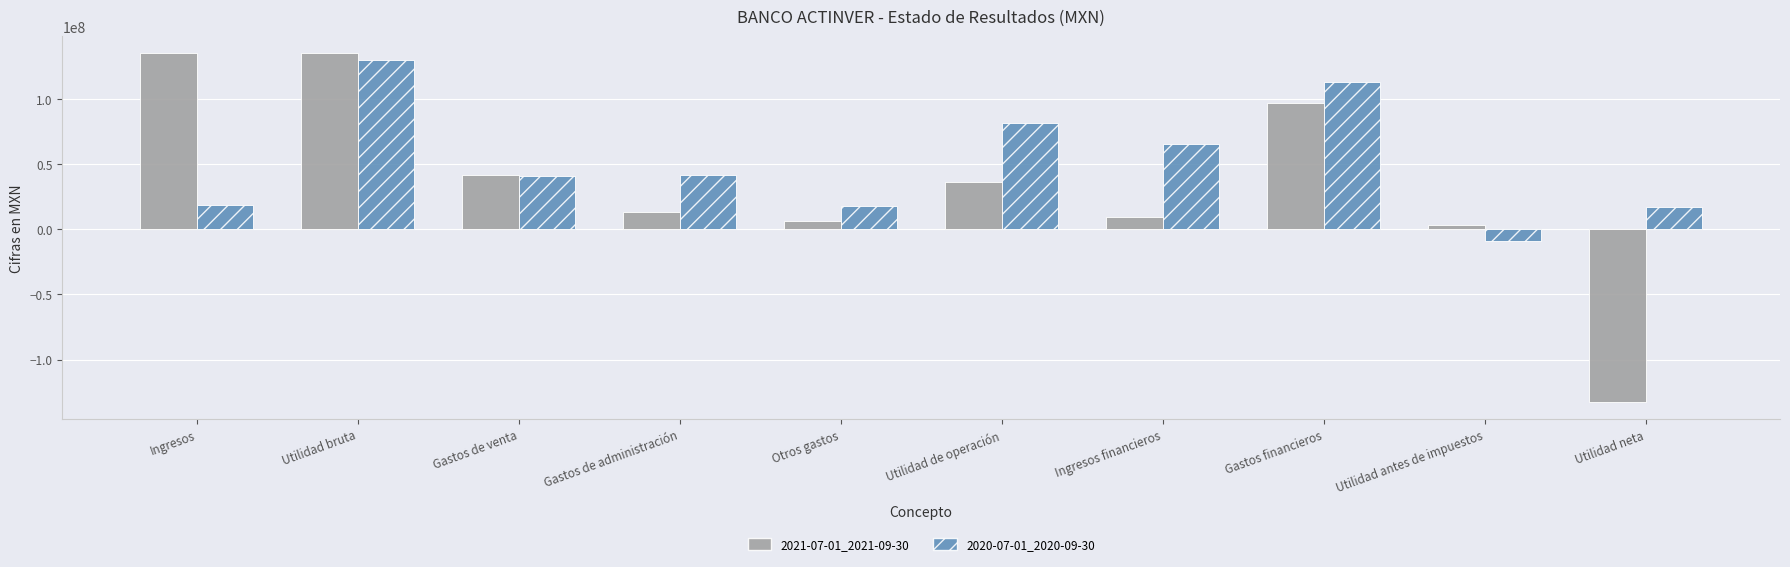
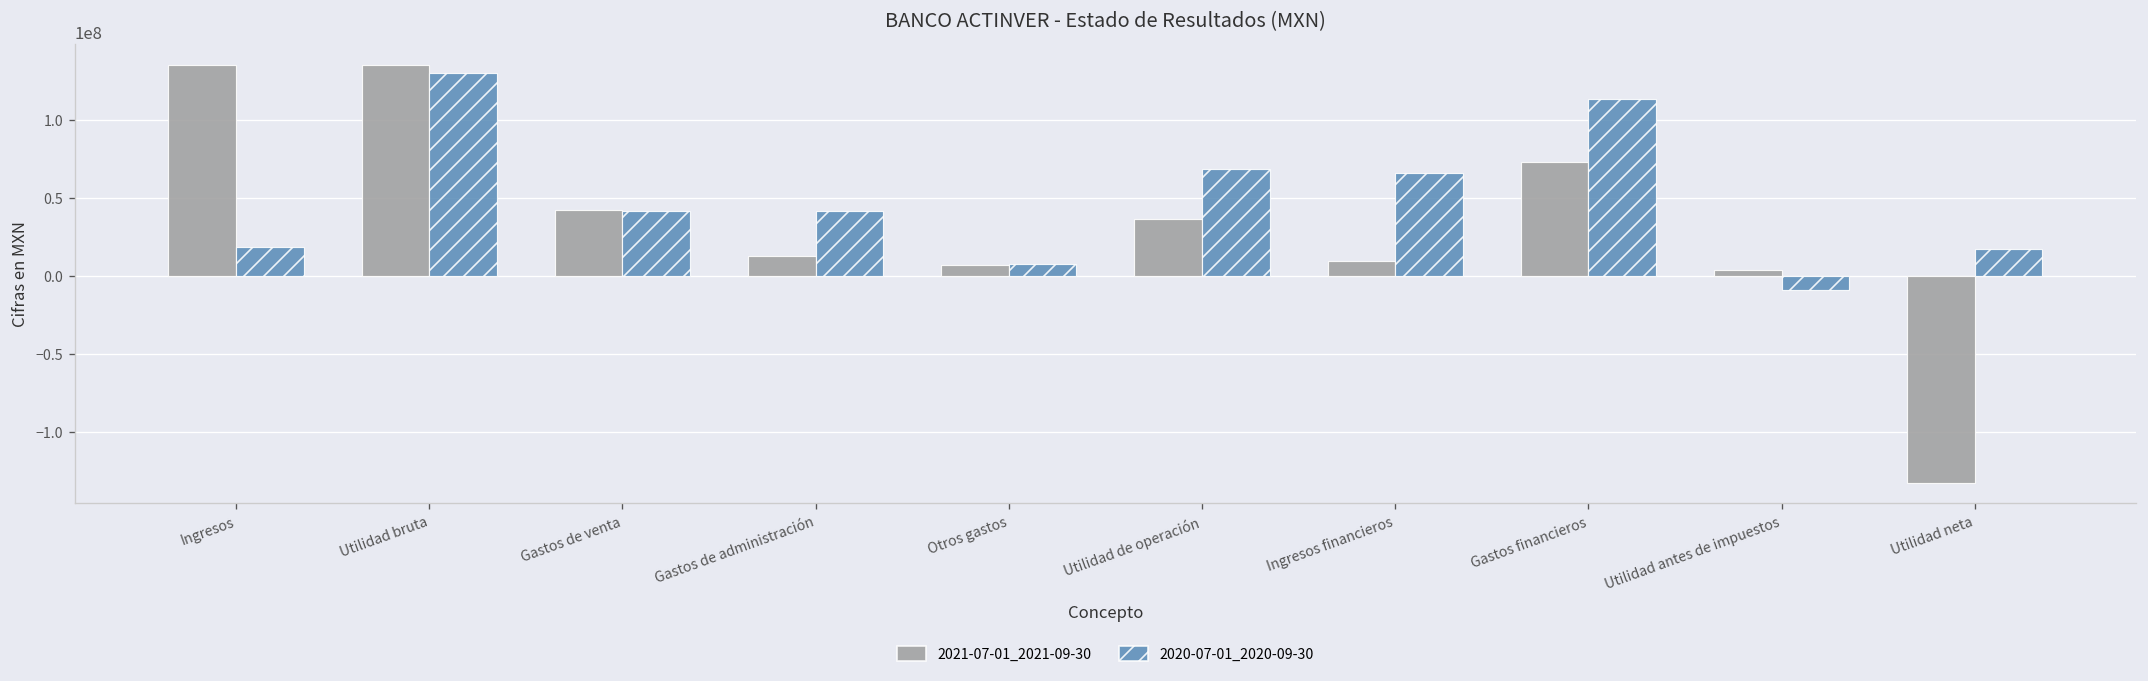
  {
    "2021-07-01_2021-09-30": {
      "Ingresos": 135000000,
      "Utilidad bruta": 135000000,
      "Gastos de venta": 42000000,
      "Gastos de administración": 13000000,
      "Otros gastos": 7000000,
      "Utilidad de operación": 36000000,
      "Ingresos financieros": 10000000,
-     "Gastos financieros": 97000000,
+     "Gastos financieros": 73000000,
      "Utilidad antes de impuestos": 4000000,
      "Utilidad neta": -132000000
    },
    "2020-07-01_2020-09-30": {
      "Ingresos": 19000000,
      "Utilidad bruta": 130000000,
      "Gastos de venta": 41000000,
      "Gastos de administración": 42000000,
-     "Otros gastos": 18000000,
-     "Utilidad de operación": 81000000,
+     "Otros gastos": 8000000,
+     "Utilidad de operación": 68000000,
      "Ingresos financieros": 66000000,
      "Gastos financieros": 113000000,
      "Utilidad antes de impuestos": -9000000,
      "Utilidad neta": 17000000
    }
  }
